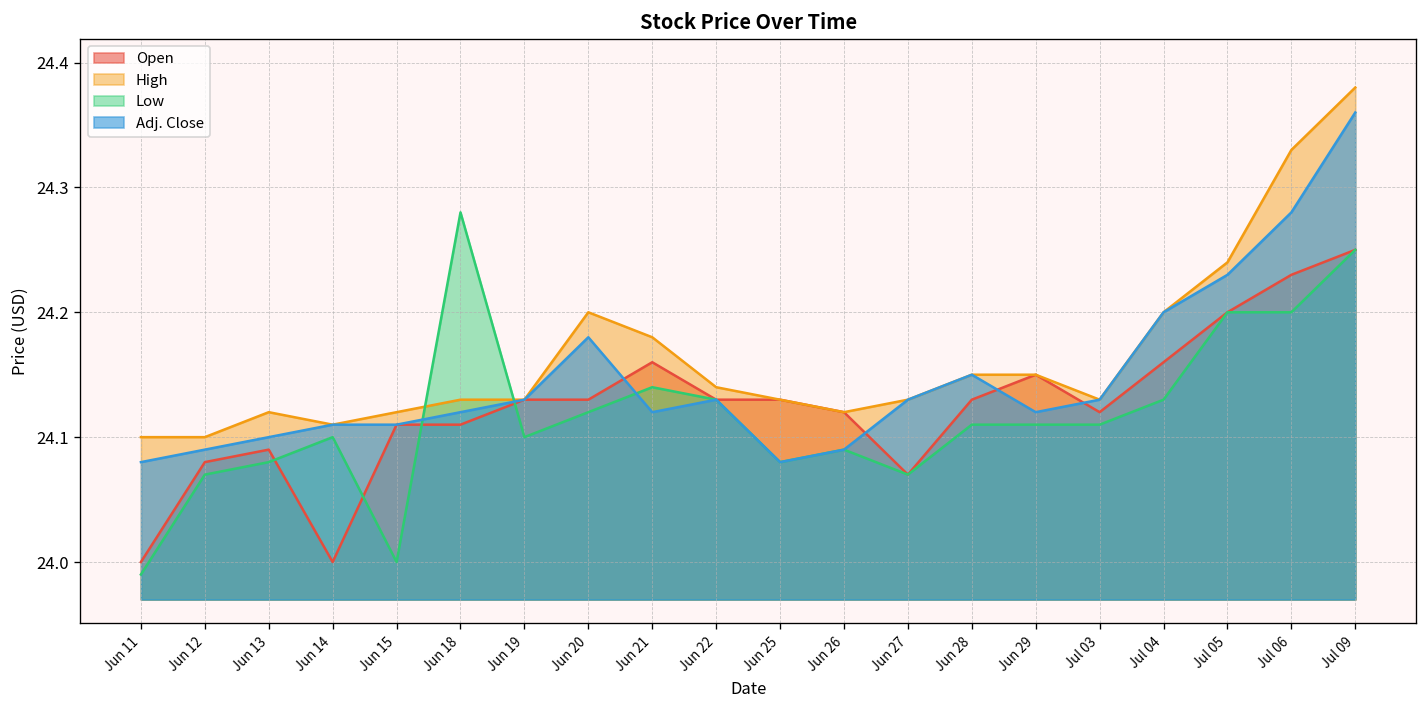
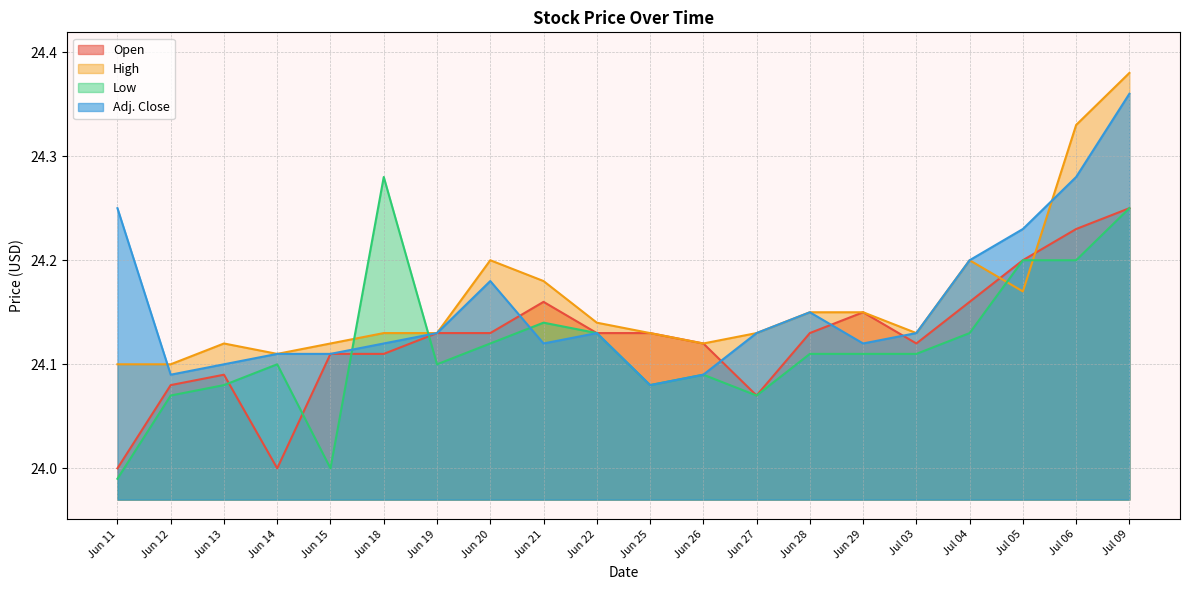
  {
    "Open": {
      "Jun 11": 24.00,
      "Jun 12": 24.08,
      "Jun 13": 24.09,
      "Jun 14": 24.00,
      "Jun 18": 24.11,
      "Jun 20": 24.13,
      "Jun 21": 24.16,
      "Jun 28": 24.13,
      "Jul 03": 24.12,
      "Jul 04": 24.16,
      "Jul 06": 24.23
    },
    "High": {
      "Jun 11": 24.10,
      "Jun 12": 24.10,
      "Jun 13": 24.12,
      "Jun 15": 24.12,
      "Jun 18": 24.13,
      "Jun 20": 24.20,
      "Jun 21": 24.18,
      "Jun 22": 24.14,
-     "Jul 05": 24.24,
+     "Jul 05": 24.17,
      "Jul 06": 24.33,
      "Jul 09": 24.38
    },
    "Low": {
      "Jun 11": 23.99,
      "Jun 12": 24.07,
      "Jun 13": 24.08,
      "Jun 14": 24.10,
      "Jun 15": 24.00,
      "Jun 18": 24.28,
      "Jun 19": 24.10,
      "Jun 20": 24.12,
      "Jun 21": 24.14,
      "Jun 28": 24.11,
      "Jun 29": 24.11,
      "Jul 03": 24.11,
      "Jul 04": 24.13,
      "Jul 06": 24.20
    },
    "Adj. Close": {
-     "Jun 11": 24.08,
+     "Jun 11": 24.25,
      "Jun 12": 24.09,
      "Jun 13": 24.10,
      "Jun 18": 24.12,
      "Jun 20": 24.18,
      "Jun 21": 24.12,
      "Jun 29": 24.12,
      "Jul 05": 24.23,
      "Jul 06": 24.28,
      "Jul 09": 24.36
    }
  }
